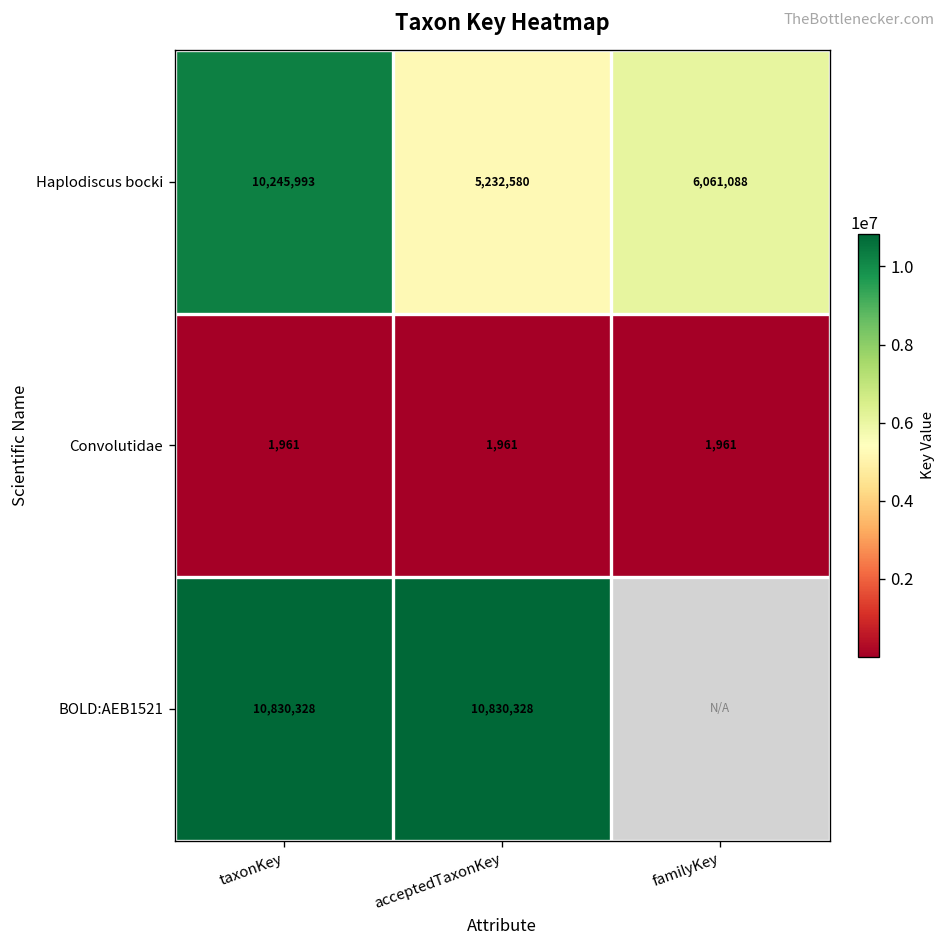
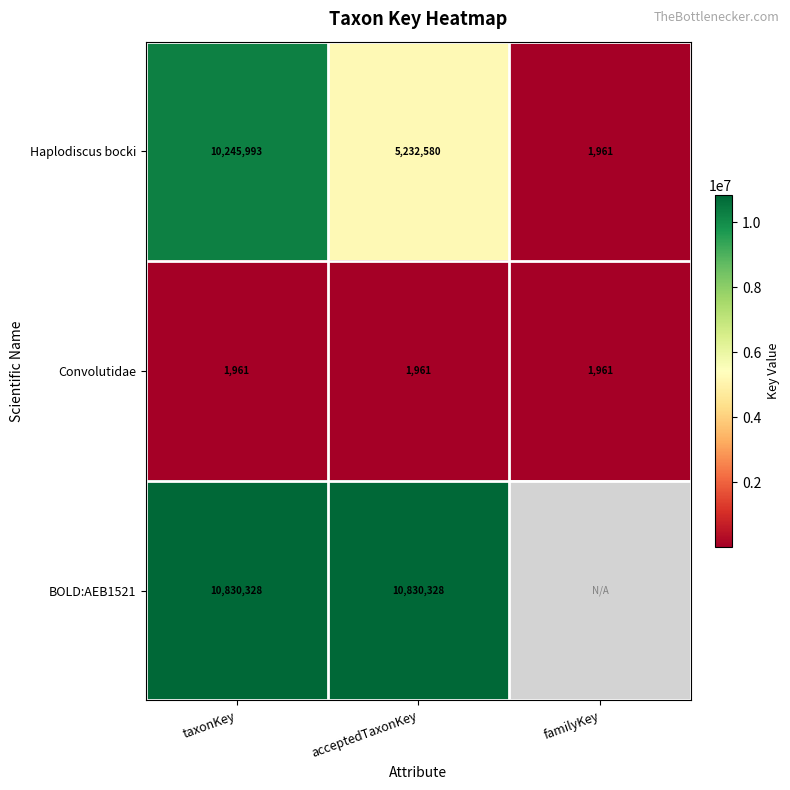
  {
    "Haplodiscus bocki": {
      "taxonKey": "10,245,993",
      "acceptedTaxonKey": "5,232,580",
-     "familyKey": "6,061,088"
+     "familyKey": "1,961"
    },
    "Convolutidae": {
      "taxonKey": "1,961",
      "acceptedTaxonKey": "1,961",
      "familyKey": "1,961"
    },
    "BOLD:AEB1521": {
      "taxonKey": "10,830,328",
      "acceptedTaxonKey": "10,830,328"
    }
  }
